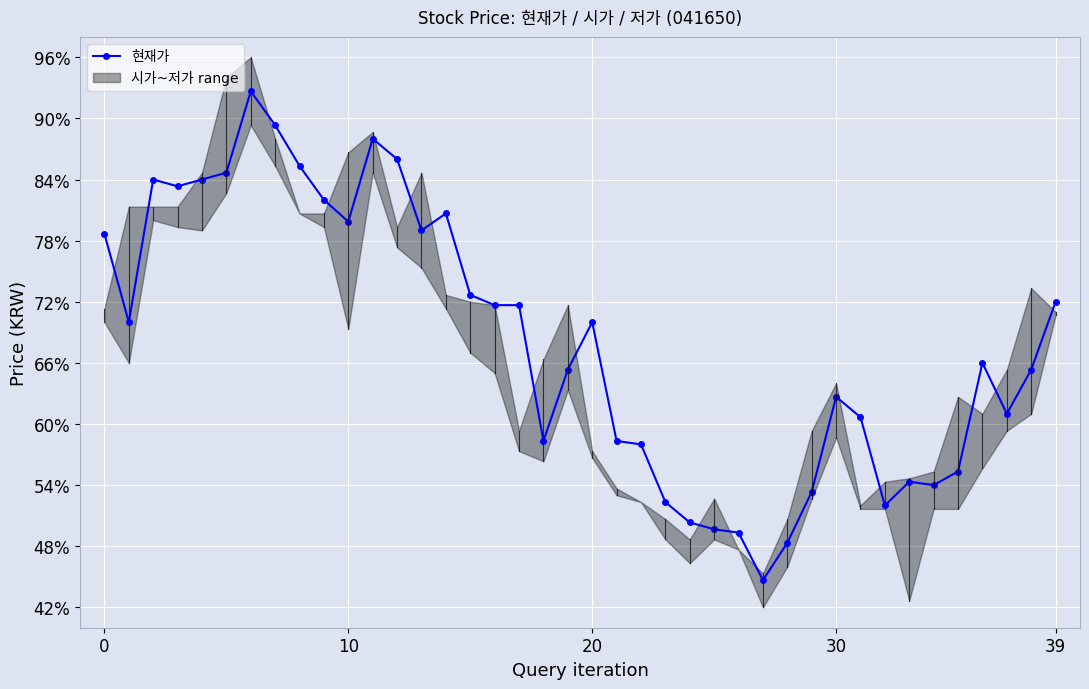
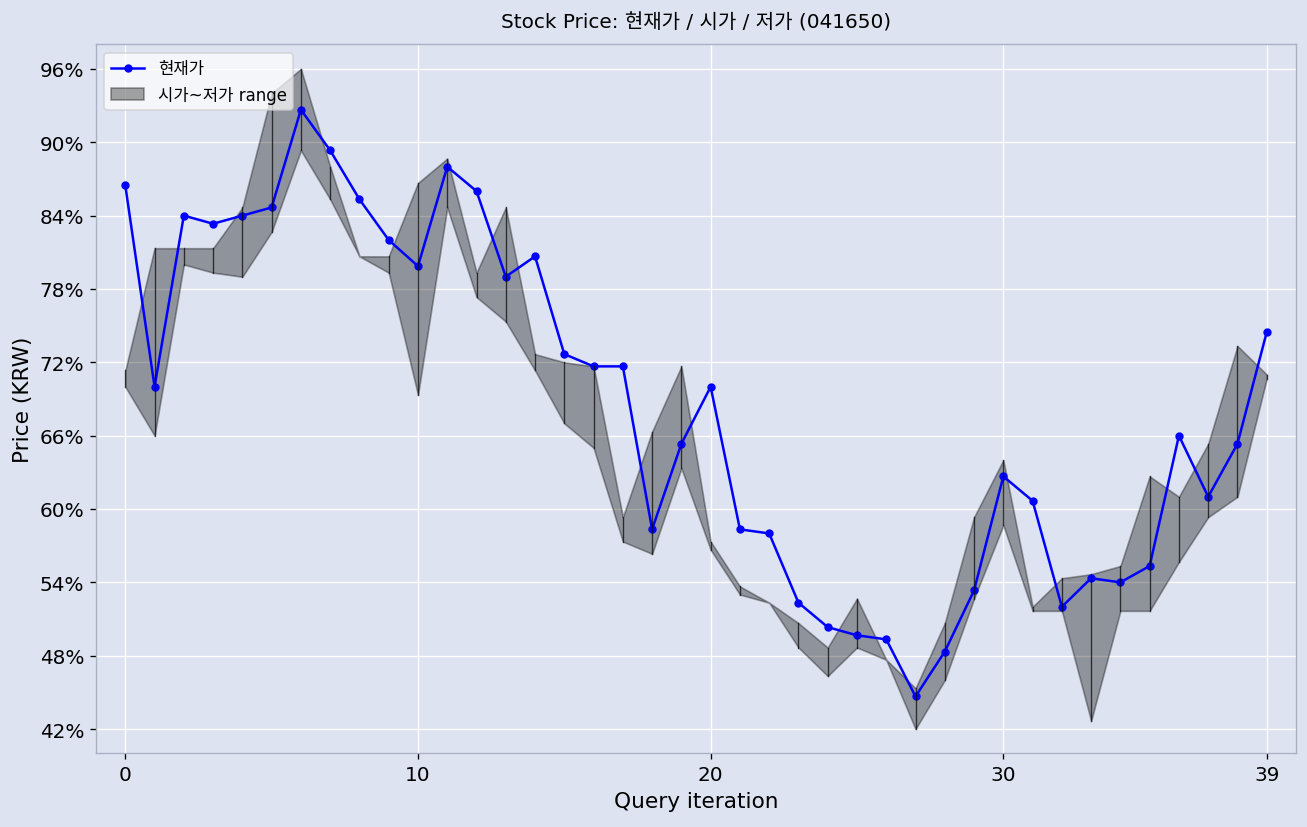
  {
    "현재가": {
-     "0": "78.7%",
+     "0": "86.5%",
      "10": "79.9%",
      "20": "70.0%",
      "30": "62.7%",
-     "39": "72.0%"
+     "39": "74.5%"
    }
  }
